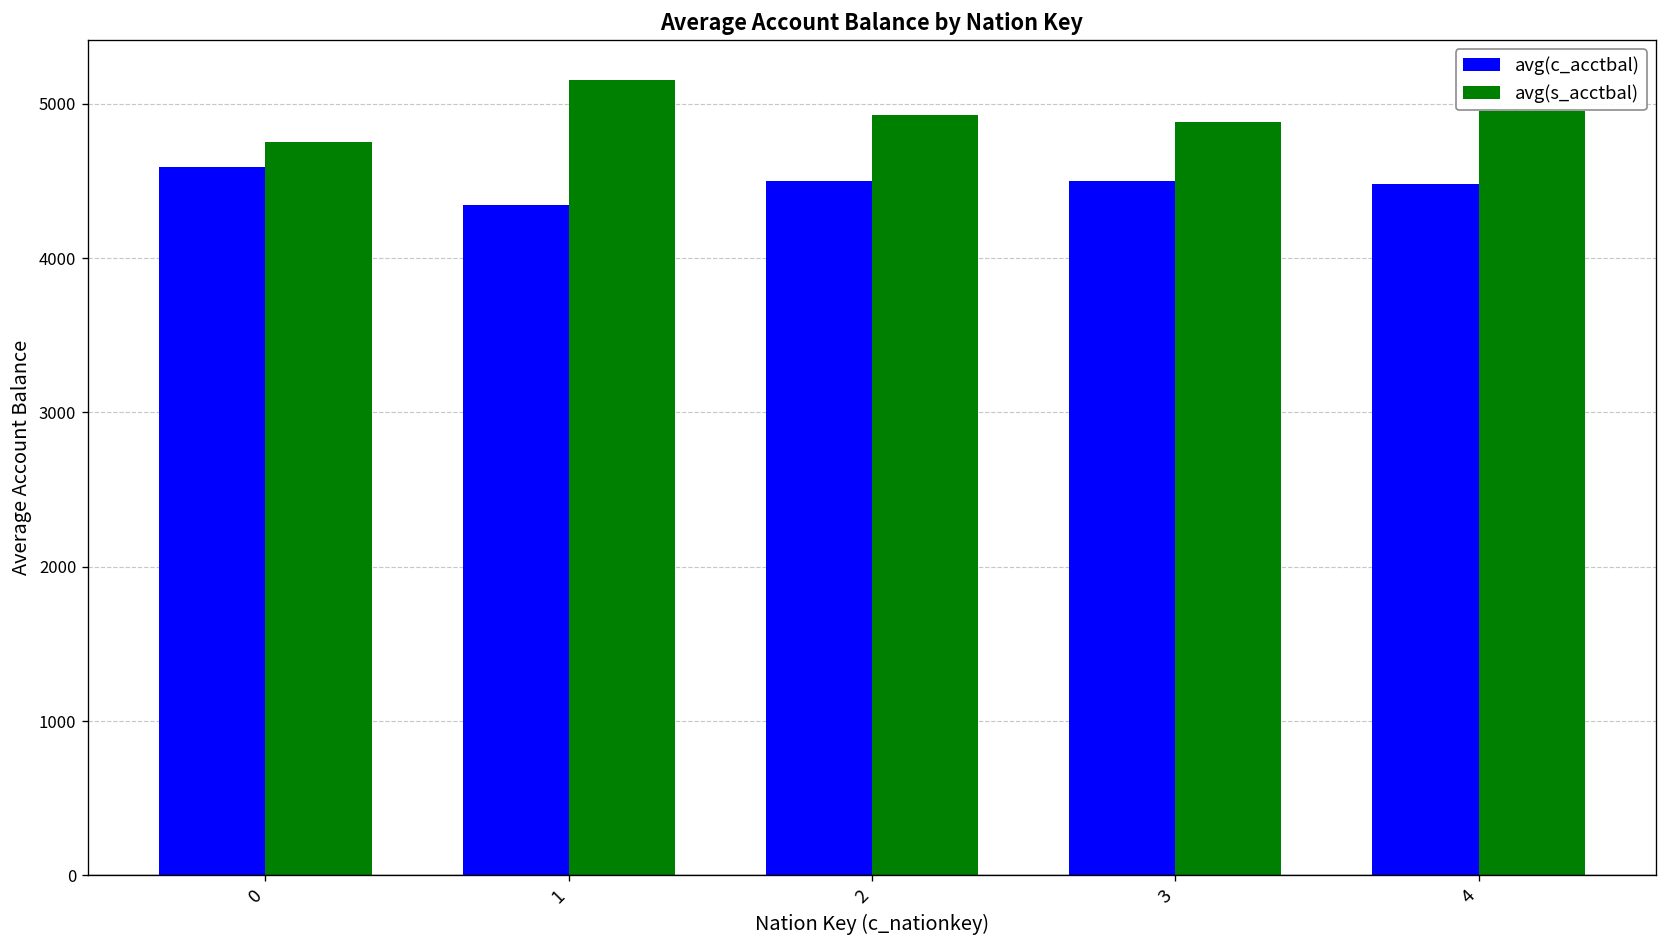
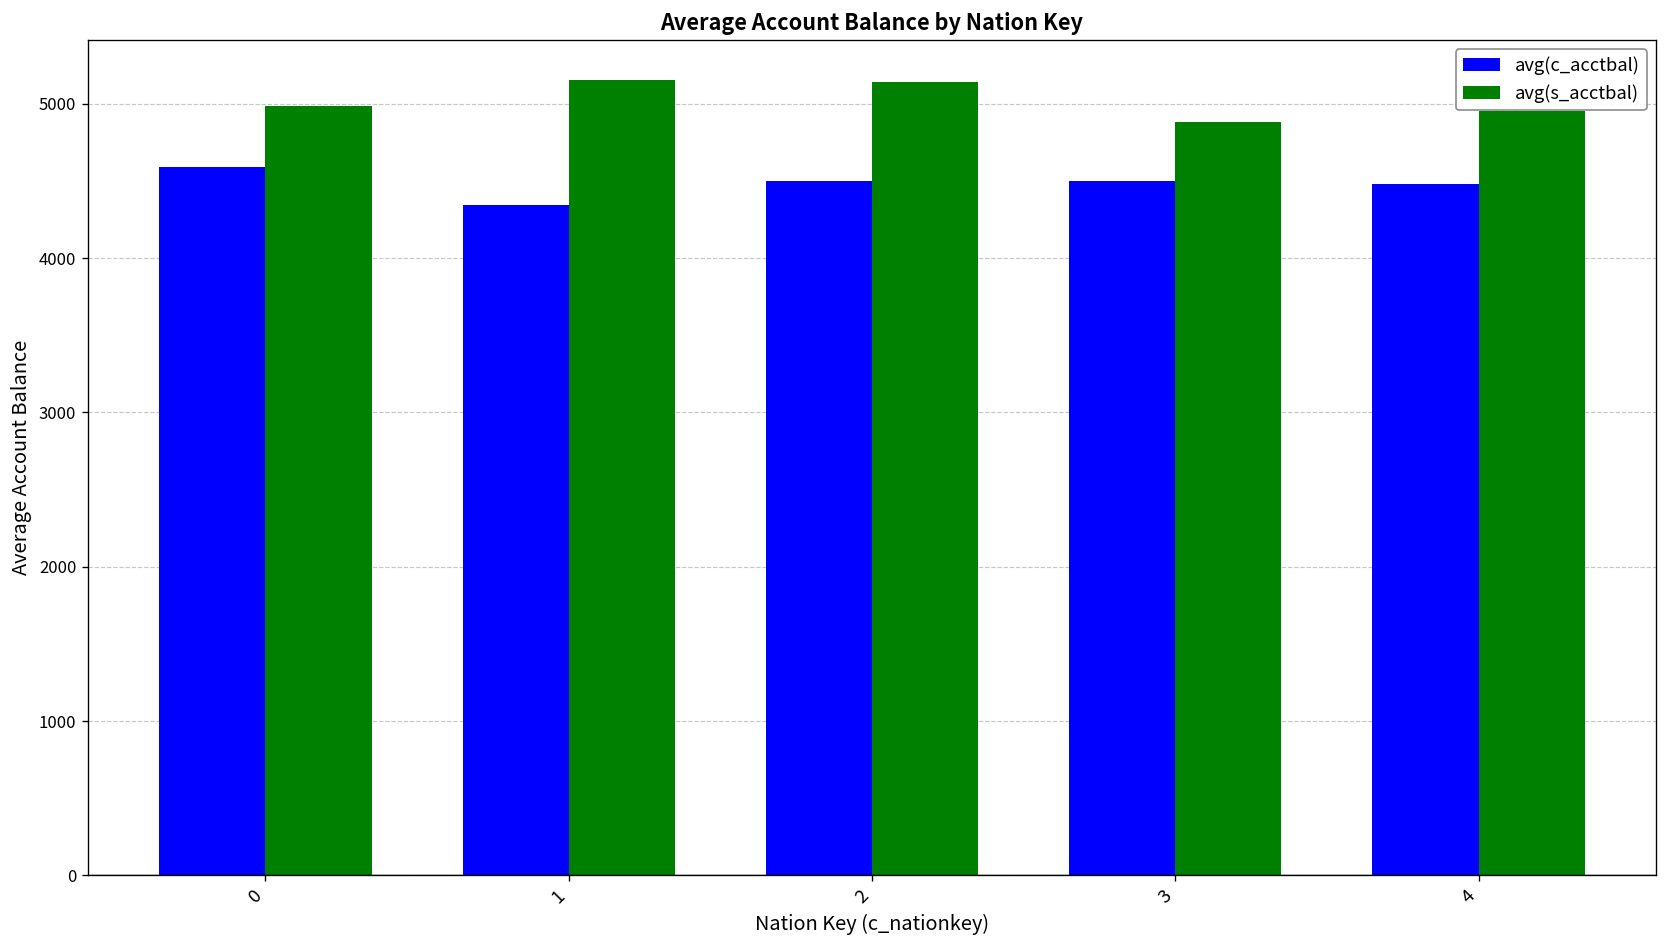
  {
    "avg(c_acctbal)": {
      "0": 4590,
      "1": 4350,
      "2": 4500,
      "3": 4500,
      "4": 4480
    },
    "avg(s_acctbal)": {
-     "0": 4750,
+     "0": 4990,
      "1": 5160,
-     "2": 4930,
+     "2": 5140,
      "3": 4890
    }
  }
